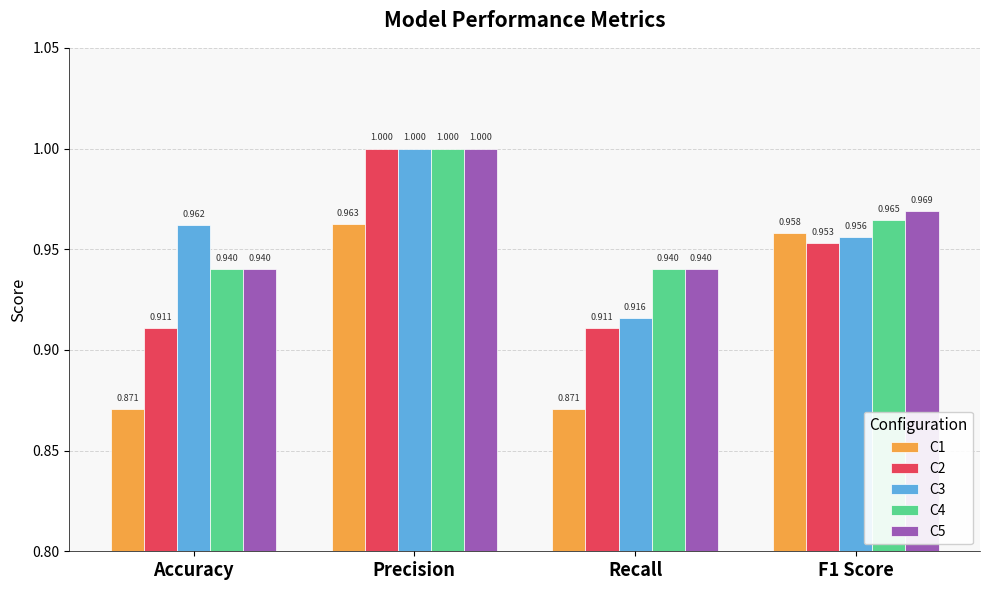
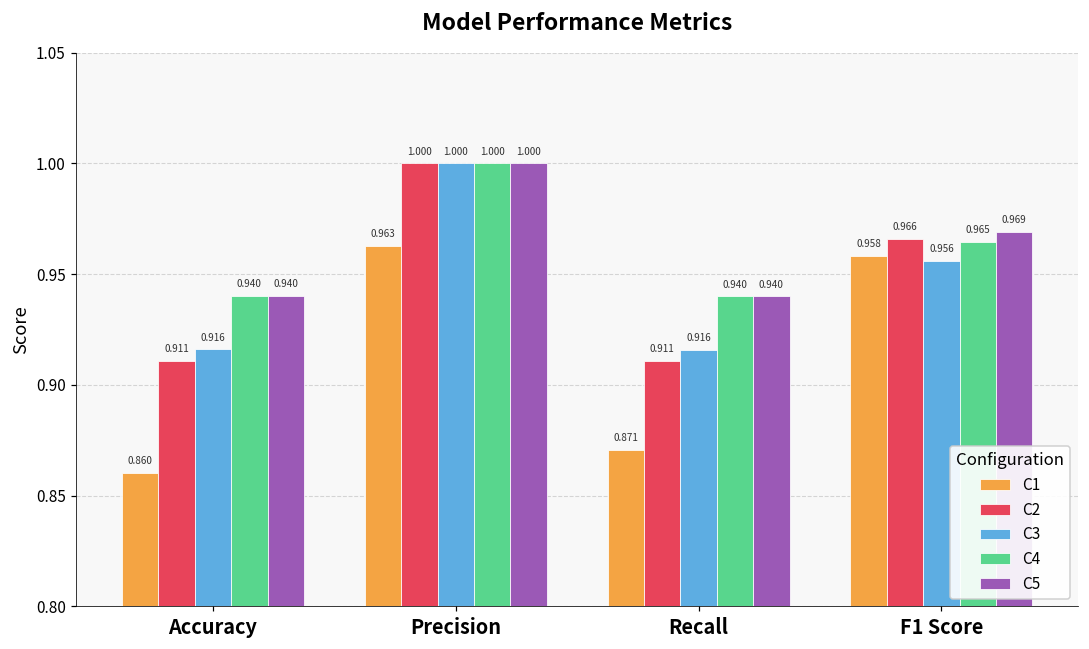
  {
    "C1": {
-     "Accuracy": 0.871,
+     "Accuracy": 0.860,
      "Precision": 0.963,
      "Recall": 0.871,
      "F1 Score": 0.958
    },
    "C2": {
      "Accuracy": 0.911,
      "Precision": 1.000,
      "Recall": 0.911,
-     "F1 Score": 0.953
+     "F1 Score": 0.966
    },
    "C3": {
-     "Accuracy": 0.962,
+     "Accuracy": 0.916,
      "Precision": 1.000,
      "Recall": 0.916,
      "F1 Score": 0.956
    },
    "C4": {
      "Accuracy": 0.940,
      "Precision": 1.000,
      "Recall": 0.940,
      "F1 Score": 0.965
    },
    "C5": {
      "Accuracy": 0.940,
      "Precision": 1.000,
      "Recall": 0.940,
      "F1 Score": 0.969
    }
  }
